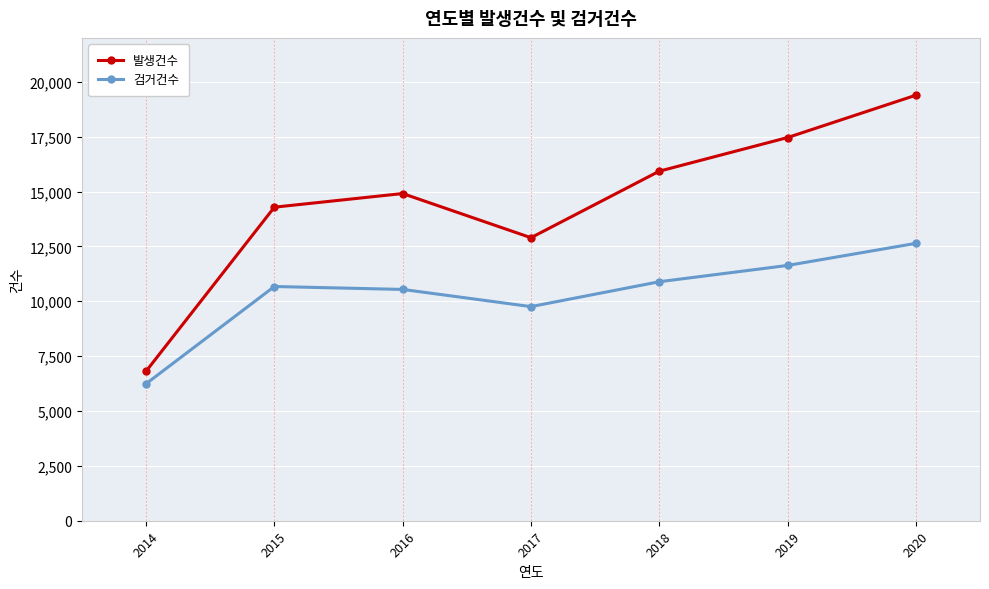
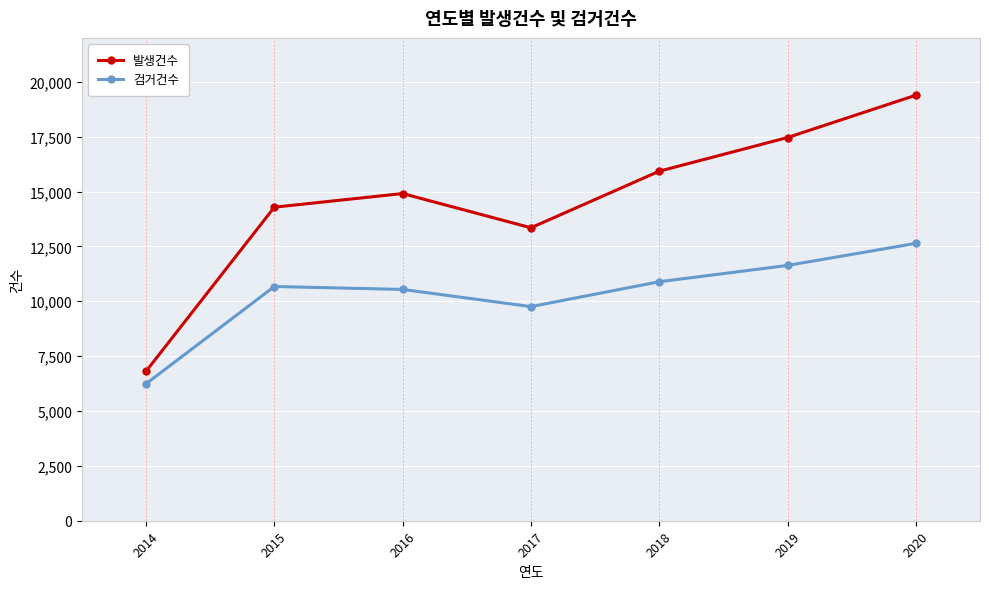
  {
    "발생건수": {
      "2014": "6,800",
      "2015": "14,300",
      "2016": "14,900",
-     "2017": "12,900",
+     "2017": "13,300",
      "2018": "15,900",
      "2019": "17,500",
      "2020": "19,400"
    },
    "검거건수": {
      "2014": "6,200",
      "2015": "10,700",
      "2016": "10,500",
      "2017": "9,800",
      "2018": "10,900",
      "2019": "11,600",
      "2020": "12,600"
    }
  }
